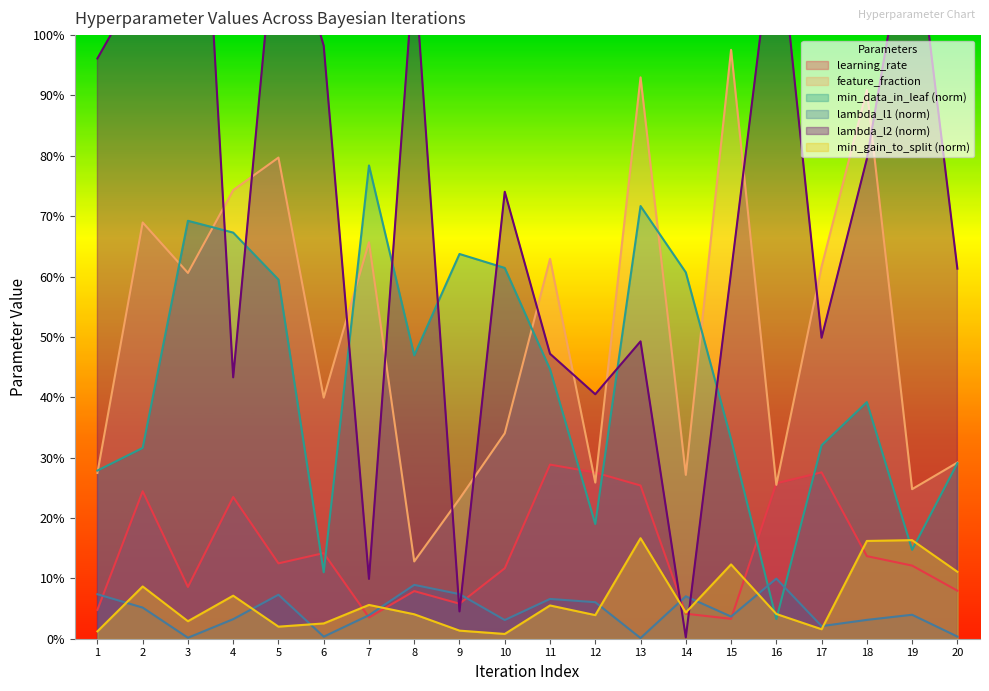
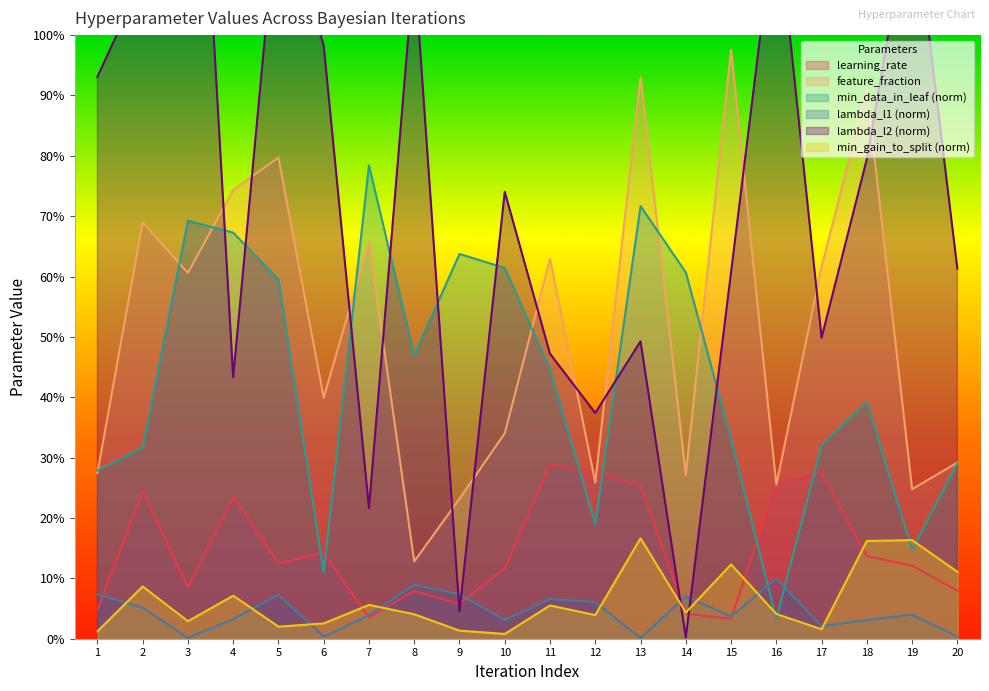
  {
    "lambda_l2 (norm)": {
-     "1": "96%",
+     "1": "93%",
      "4": "43%",
      "6": "98%",
-     "7": "10%",
+     "7": "22%",
      "9": "5%",
      "10": "74%",
      "11": "47%",
-     "12": "41%",
+     "12": "37%",
      "13": "49%",
      "14": "0%",
      "15": "61%",
      "17": "50%",
      "18": "79%",
      "20": "61%"
    }
  }
